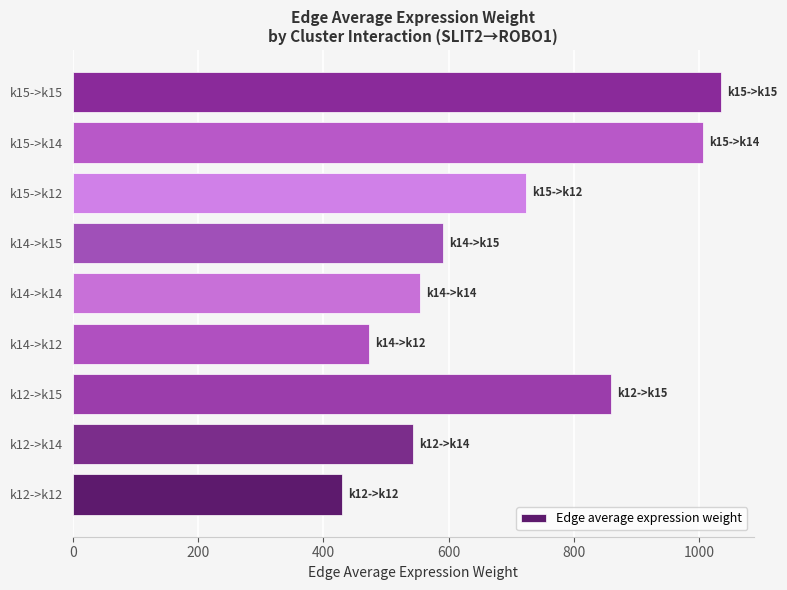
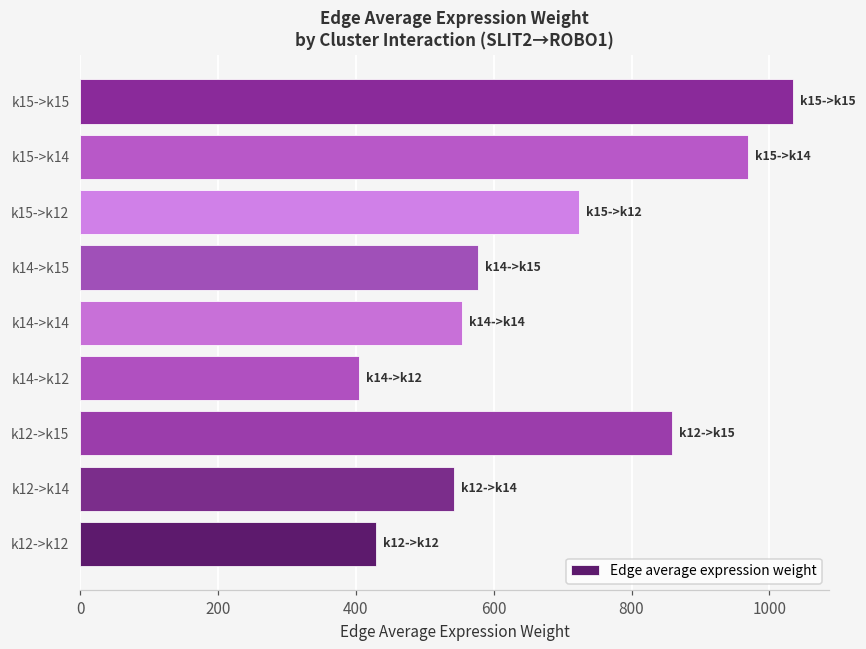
  {
    "k15->k15": 1030,
-   "k15->k14": 1010,
+   "k15->k14": 970,
    "k15->k12": 720,
-   "k14->k15": 590,
+   "k14->k15": 580,
    "k14->k14": 550,
-   "k14->k12": 470,
+   "k14->k12": 400,
    "k12->k15": 860,
    "k12->k14": 540,
    "k12->k12": 430
  }
